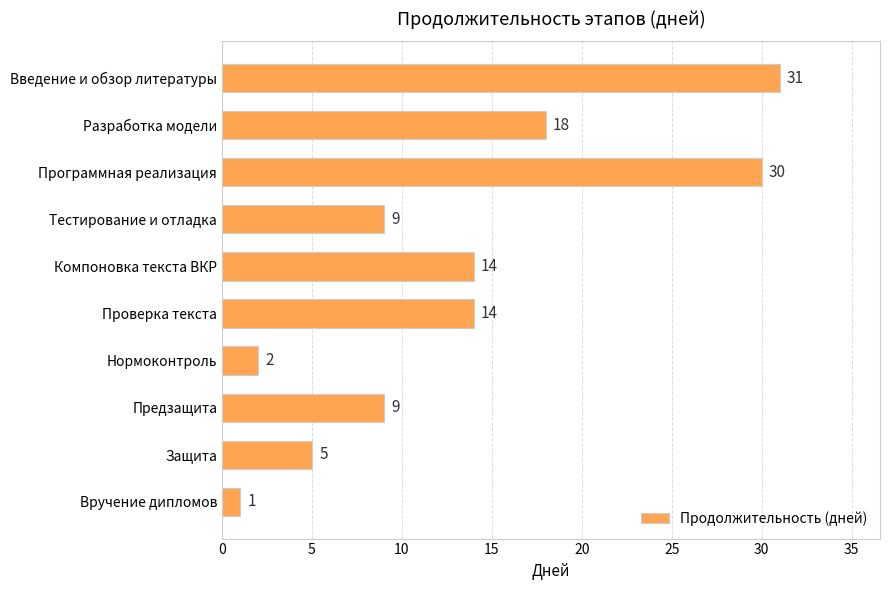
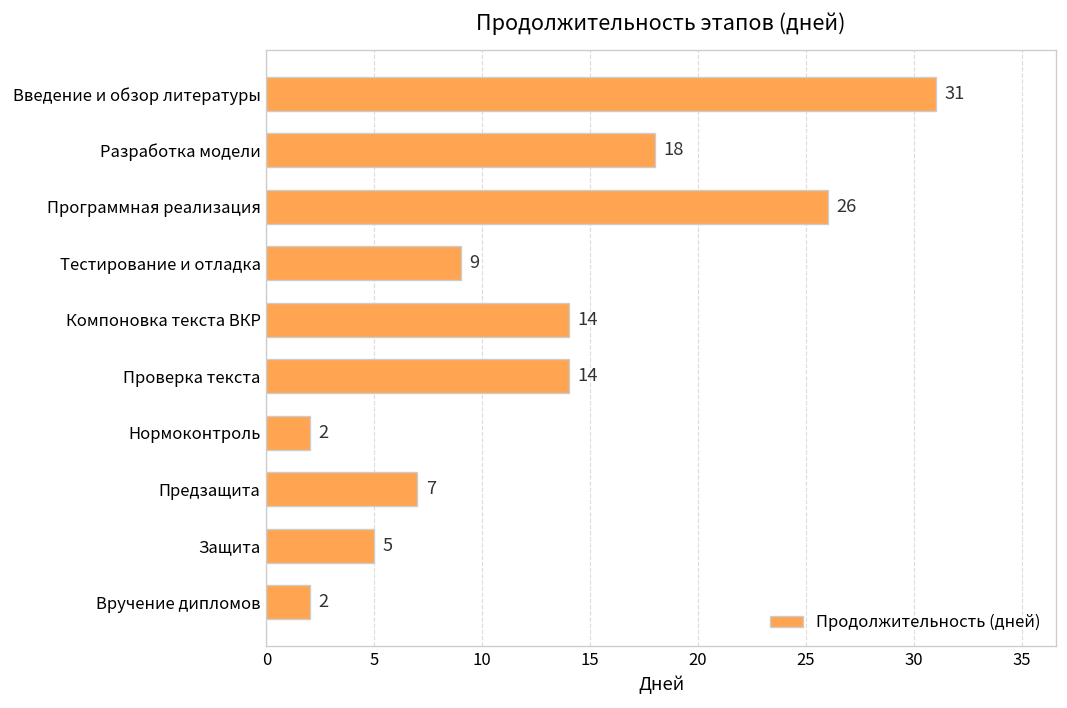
  {
    "Введение и обзор литературы": 31,
    "Разработка модели": 18,
-   "Программная реализация": 30,
+   "Программная реализация": 26,
    "Тестирование и отладка": 9,
    "Компоновка текста ВКР": 14,
    "Проверка текста": 14,
    "Нормоконтроль": 2,
-   "Предзащита": 9,
+   "Предзащита": 7,
    "Защита": 5,
-   "Вручение дипломов": 1
+   "Вручение дипломов": 2
  }
